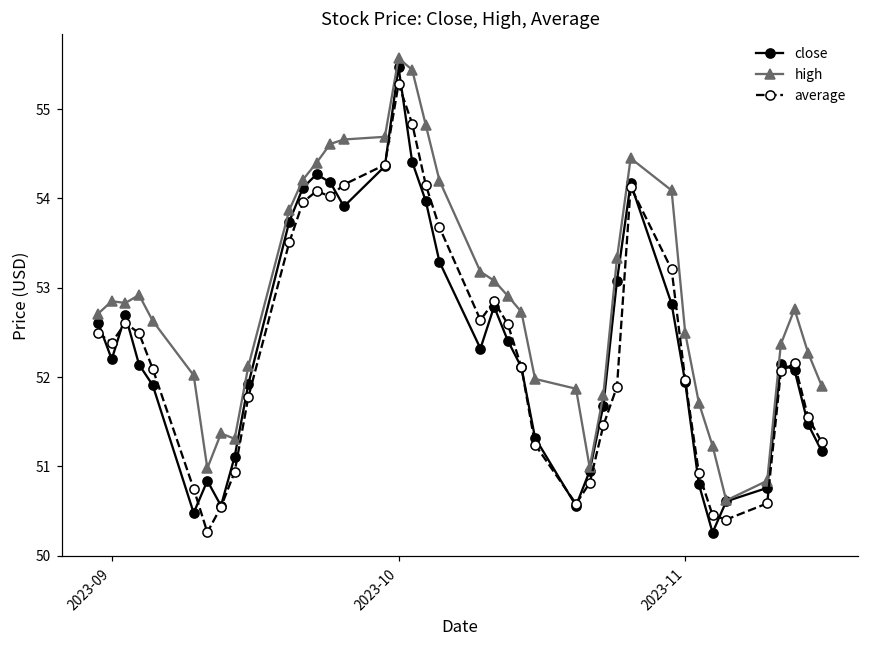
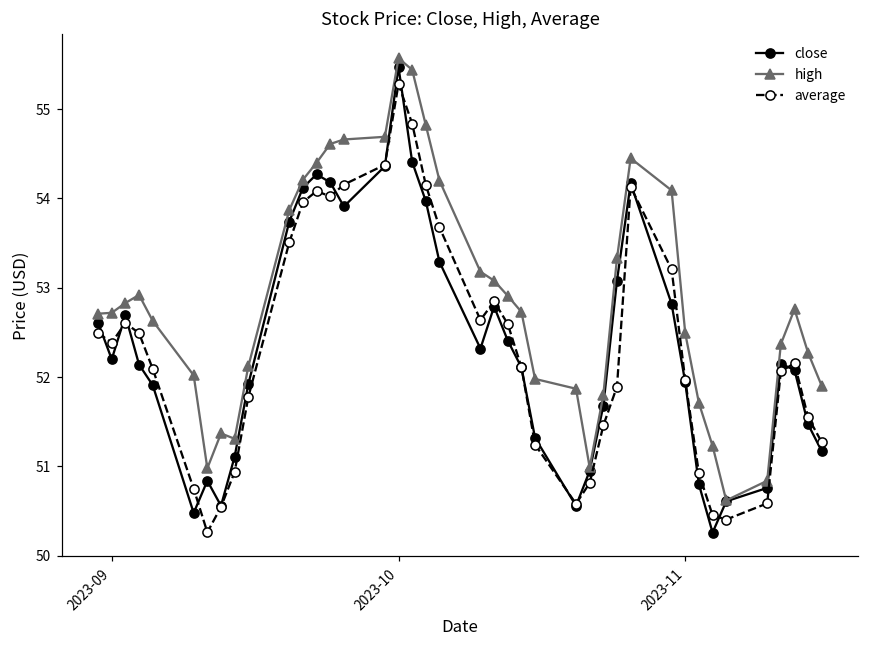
  {
    "high": {
-     "2023-09": 52.9,
+     "2023-09": 52.7,
      "2023-10": 55.6,
      "2023-11": 52.5
    }
  }
